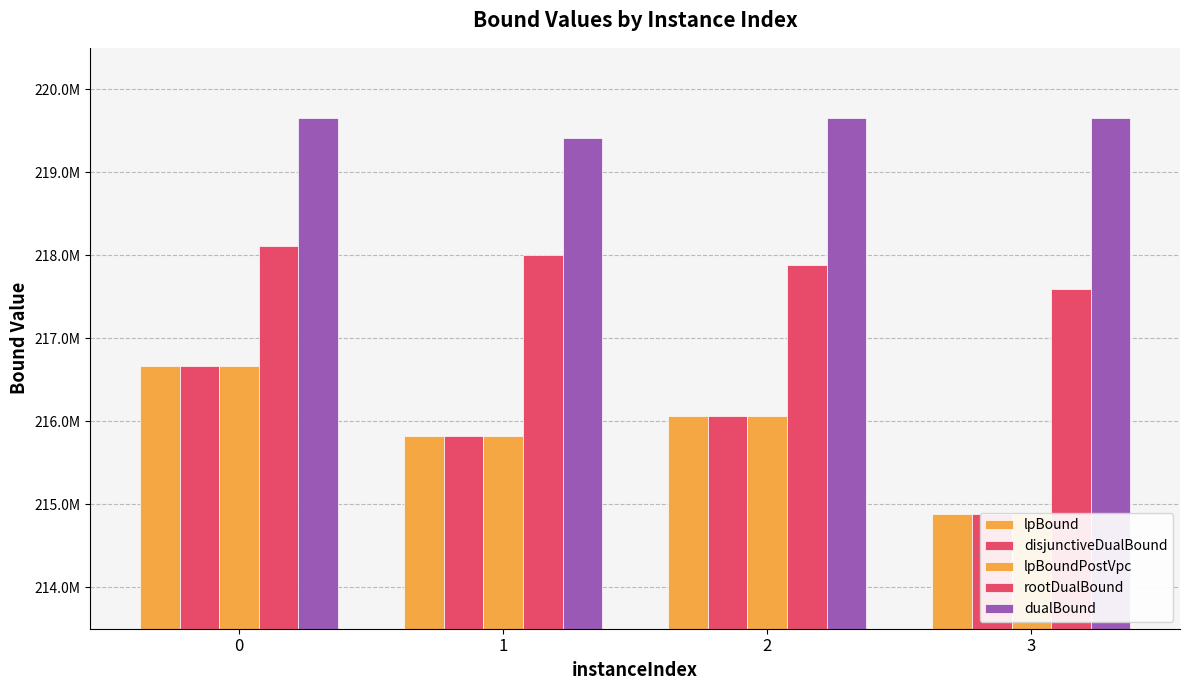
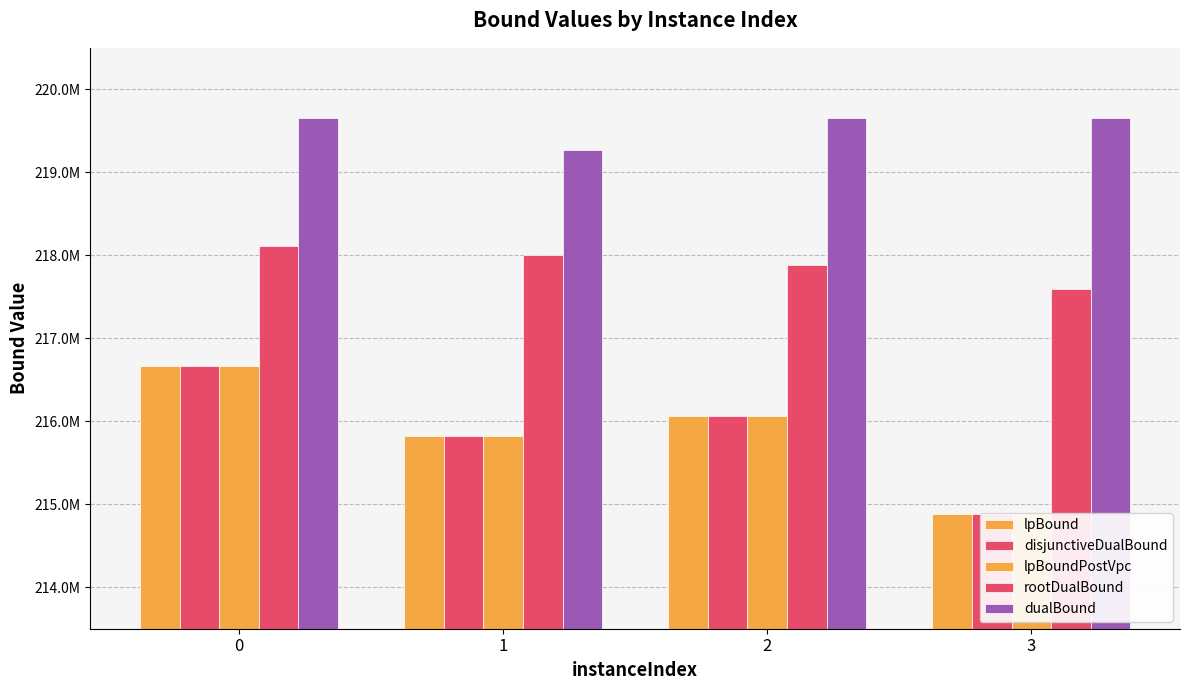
  {
    "dualBound": {
      "0": 219700000,
-     "1": 219400000,
+     "1": 219300000,
      "2": 219700000,
      "3": 219700000
    }
  }
